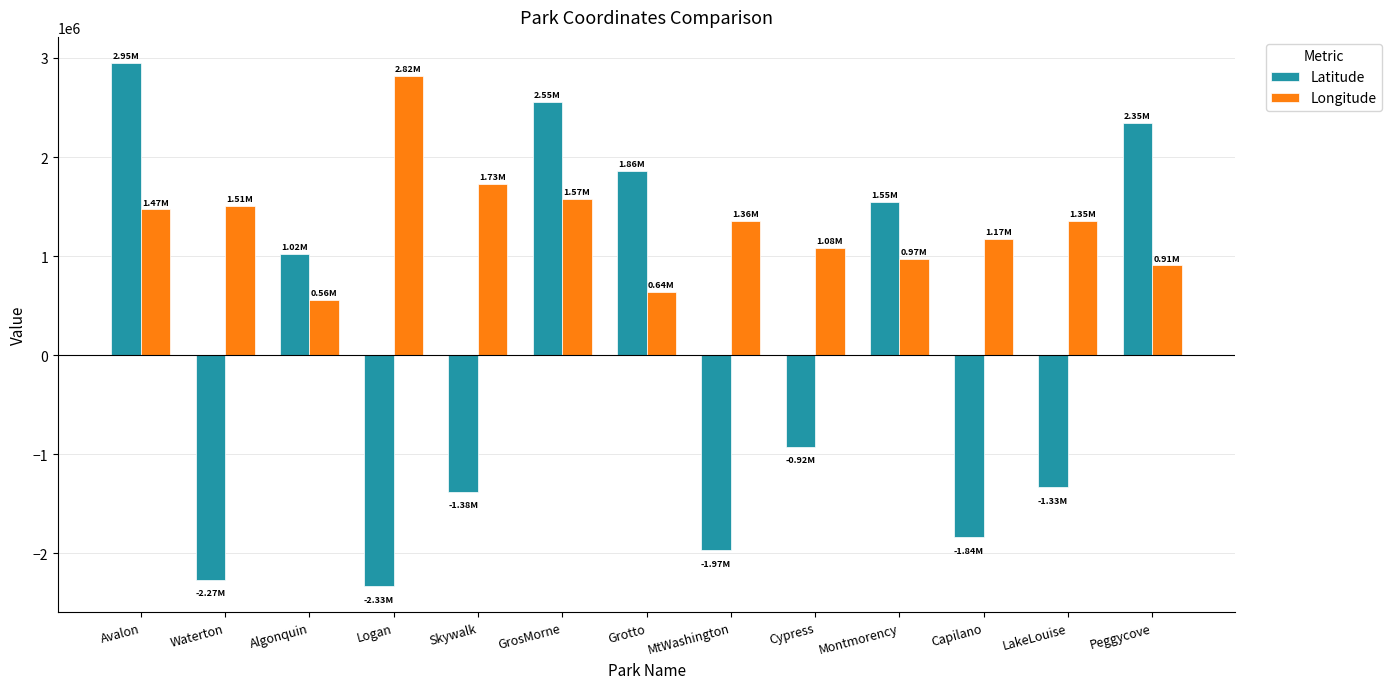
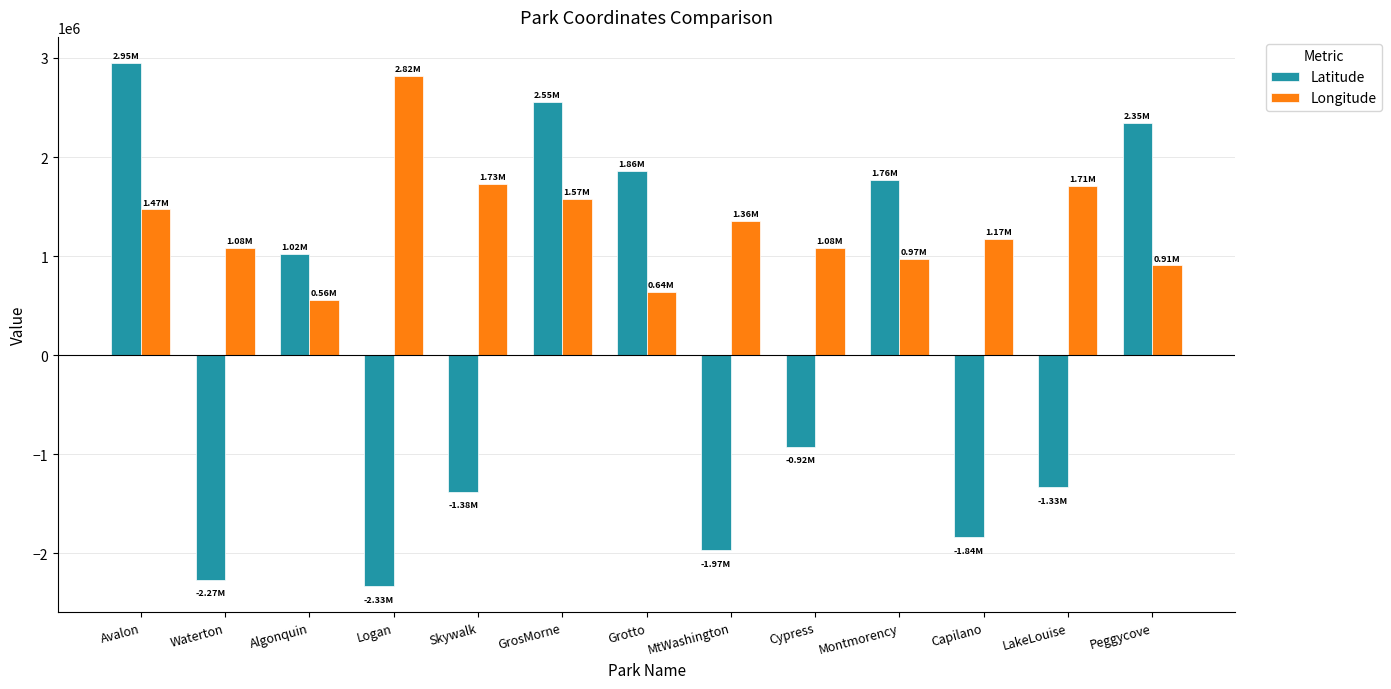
  {
    "Latitude": {
      "Avalon": "2.95M",
      "Waterton": "-2.27M",
      "Algonquin": "1.02M",
      "Logan": "-2.33M",
      "Skywalk": "-1.38M",
      "GrosMorne": "2.55M",
      "Grotto": "1.86M",
      "MtWashington": "-1.97M",
      "Cypress": "-0.92M",
-     "Montmorency": "1.55M",
+     "Montmorency": "1.76M",
      "Capilano": "-1.84M",
      "LakeLouise": "-1.33M",
      "Peggycove": "2.35M"
    },
    "Longitude": {
      "Avalon": "1.47M",
-     "Waterton": "1.51M",
+     "Waterton": "1.08M",
      "Algonquin": "0.56M",
      "Logan": "2.82M",
      "Skywalk": "1.73M",
      "GrosMorne": "1.57M",
      "Grotto": "0.64M",
      "MtWashington": "1.36M",
      "Cypress": "1.08M",
      "Montmorency": "0.97M",
      "Capilano": "1.17M",
-     "LakeLouise": "1.35M",
+     "LakeLouise": "1.71M",
      "Peggycove": "0.91M"
    }
  }
